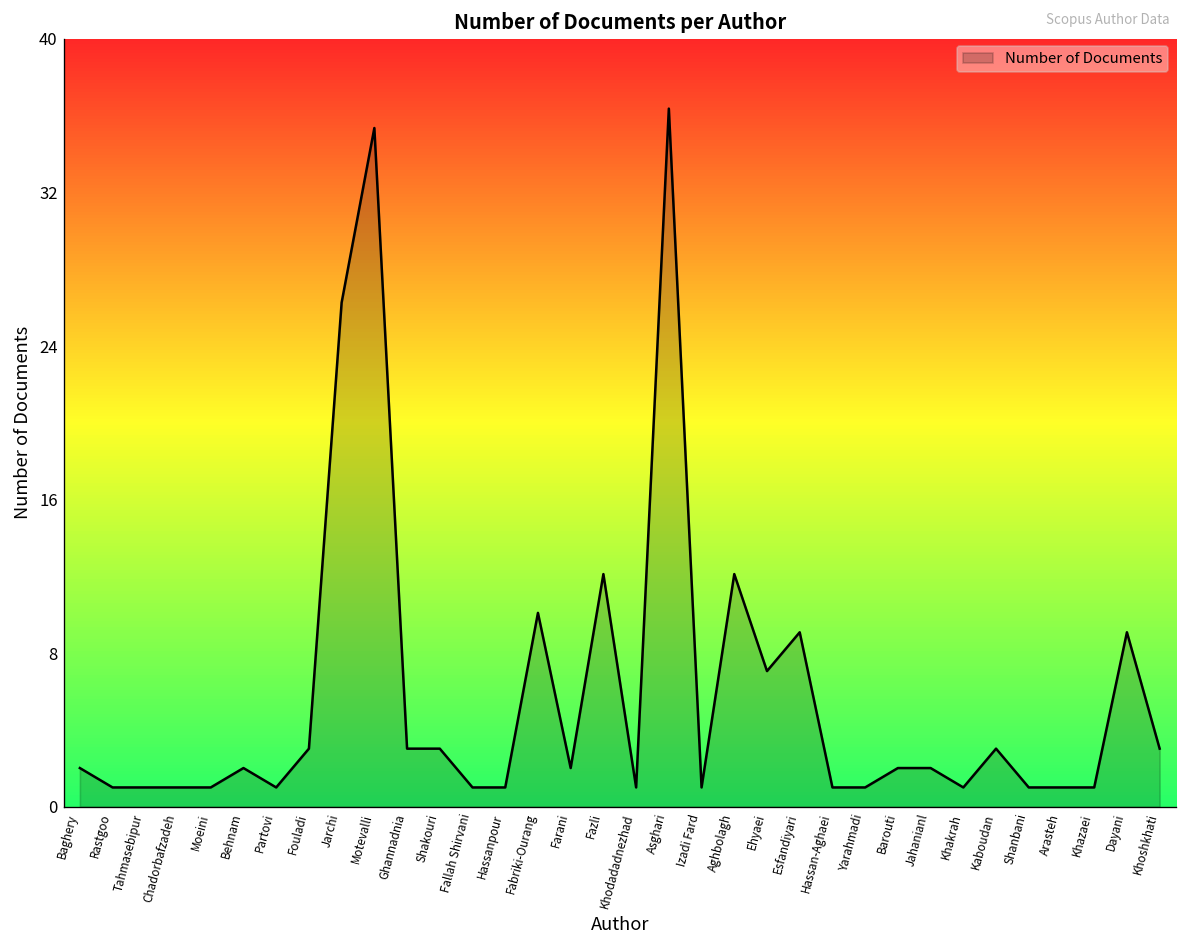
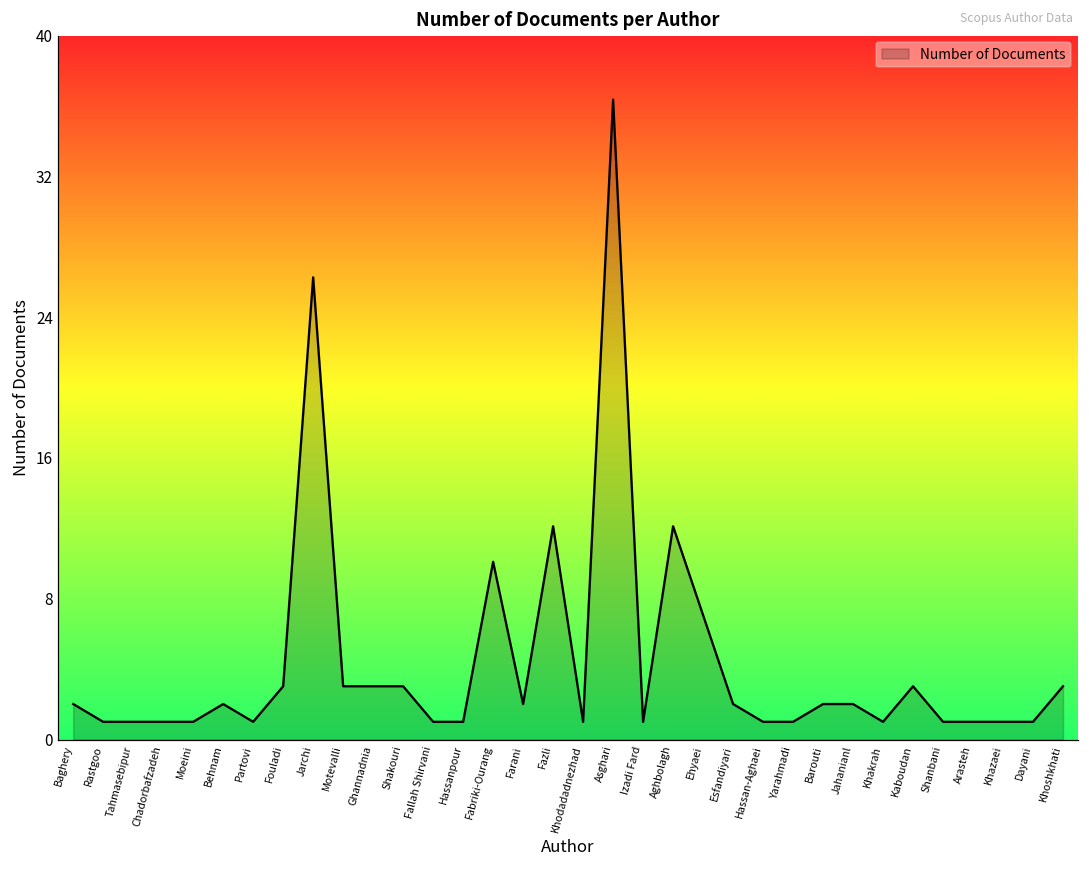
  {
    "Baghery": 2,
    "Rastgoo": 1,
    "Tahmasebipur": 1,
    "Chadorbafzadeh": 1,
    "Moeini": 1,
    "Behnam": 2,
    "Partovi": 1,
    "Fouladi": 3,
    "Jarchi": 26,
-   "Motevalli": 35,
+   "Motevalli": 3,
    "Ghannadnia": 3,
    "Shakouri": 3,
    "Fallah Shirvani": 1,
    "Hassanpour": 1,
    "Fabriki-Ourang": 10,
    "Farani": 2,
    "Fazli": 12,
    "Khodadadnezhad": 1,
    "Asghari": 36,
    "Izadi Fard": 1,
    "Aghbolagh": 12,
    "Ehyaei": 7,
-   "Esfandiyari": 9,
+   "Esfandiyari": 2,
    "Hassan-Aghaei": 1,
    "Yarahmadi": 1,
    "Barouti": 2,
    "Jahanianl": 2,
    "Khakrah": 1,
    "Kaboudan": 3,
    "Shanbani": 1,
    "Arasteh": 1,
    "Khazaei": 1,
-   "Dayani": 9,
+   "Dayani": 1,
    "Khoshkhati": 3
  }
